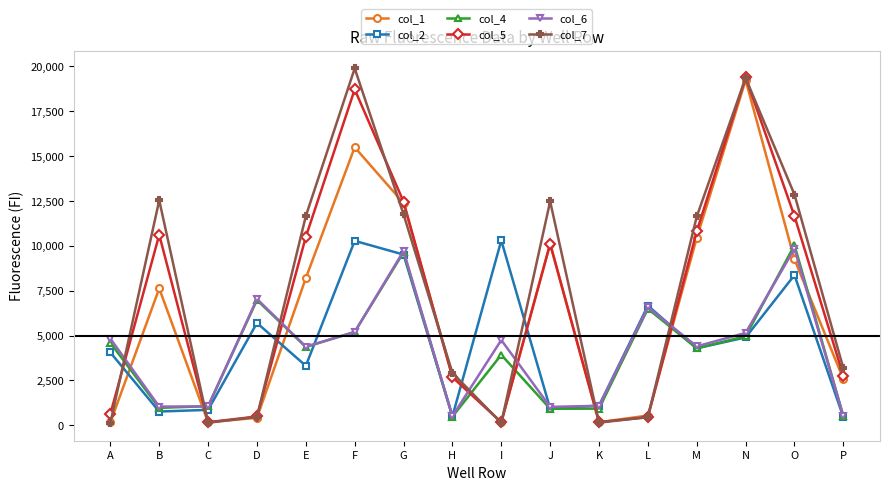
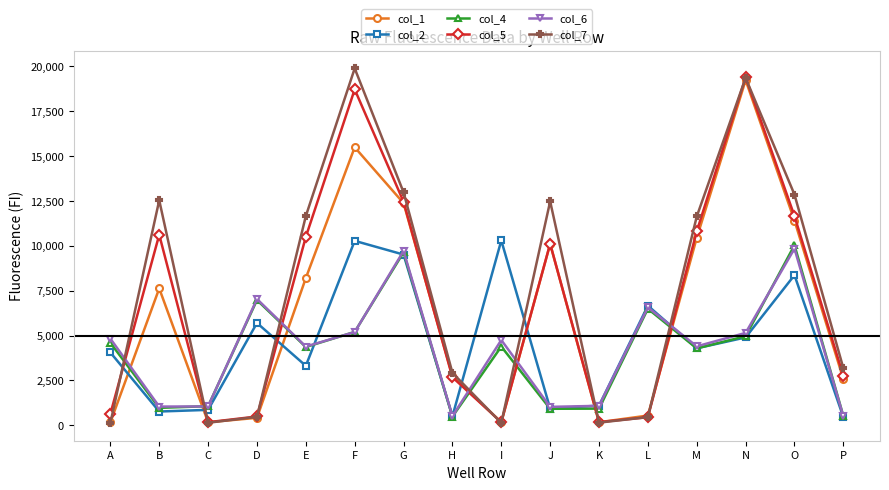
  {
    "col_1": {
      "B": "7,600",
      "E": "8,200",
      "F": "15,500",
      "M": "10,400",
-     "O": "9,200",
+     "O": "11,400",
      "P": "2,600"
    },
    "col_2": {
      "A": "4,100",
      "B": "800",
      "C": "900",
      "D": "5,700",
      "E": "3,300",
      "F": "10,300",
      "I": "10,300",
      "O": "8,400"
    },
    "col_4": {
      "A": "4,600",
-     "I": "3,900",
+     "I": "4,400",
      "K": "900",
      "O": "10,000"
    },
    "col_5": {
      "A": "600",
      "B": "10,600",
      "E": "10,500",
      "F": "18,700",
      "M": "10,800",
      "O": "11,700",
      "P": "2,800"
    },
    "col_6": {
      "A": "4,800",
      "I": "4,800",
      "N": "5,100",
      "O": "9,800"
    },
    "col_7": {
      "B": "12,500",
      "E": "11,700",
      "F": "19,900",
-     "G": "11,700",
+     "G": "13,000",
      "H": "2,900",
      "J": "12,500",
      "M": "11,600",
      "O": "12,900",
      "P": "3,200"
    }
  }
